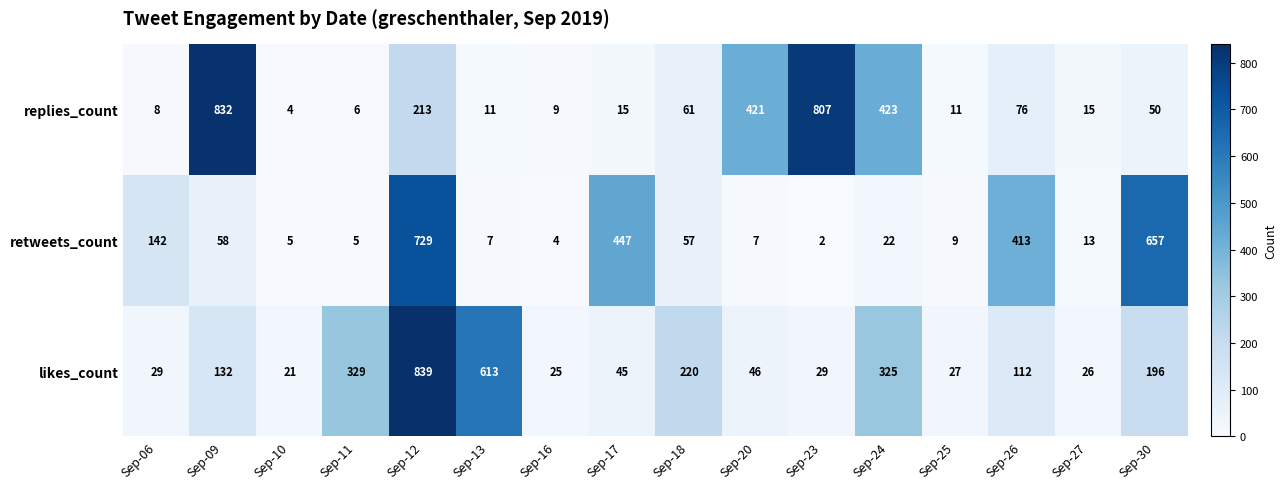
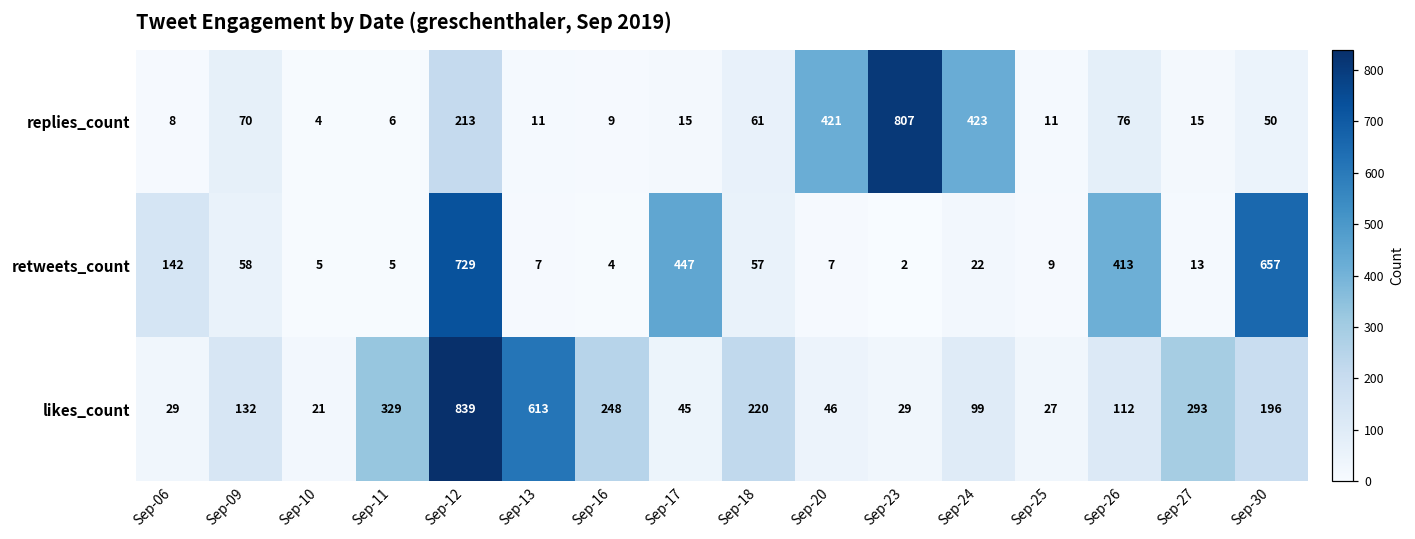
  {
    "replies_count": {
      "Sep-06": 8,
-     "Sep-09": 832,
+     "Sep-09": 70,
      "Sep-10": 4,
      "Sep-11": 6,
      "Sep-12": 213,
      "Sep-13": 11,
      "Sep-16": 9,
      "Sep-17": 15,
      "Sep-18": 61,
      "Sep-20": 421,
      "Sep-23": 807,
      "Sep-24": 423,
      "Sep-25": 11,
      "Sep-26": 76,
      "Sep-27": 15,
      "Sep-30": 50
    },
    "retweets_count": {
      "Sep-06": 142,
      "Sep-09": 58,
      "Sep-10": 5,
      "Sep-11": 5,
      "Sep-12": 729,
      "Sep-13": 7,
      "Sep-16": 4,
      "Sep-17": 447,
      "Sep-18": 57,
      "Sep-20": 7,
      "Sep-23": 2,
      "Sep-24": 22,
      "Sep-25": 9,
      "Sep-26": 413,
      "Sep-27": 13,
      "Sep-30": 657
    },
    "likes_count": {
      "Sep-06": 29,
      "Sep-09": 132,
      "Sep-10": 21,
      "Sep-11": 329,
      "Sep-12": 839,
      "Sep-13": 613,
-     "Sep-16": 25,
+     "Sep-16": 248,
      "Sep-17": 45,
      "Sep-18": 220,
      "Sep-20": 46,
      "Sep-23": 29,
-     "Sep-24": 325,
+     "Sep-24": 99,
      "Sep-25": 27,
      "Sep-26": 112,
-     "Sep-27": 26,
+     "Sep-27": 293,
      "Sep-30": 196
    }
  }
